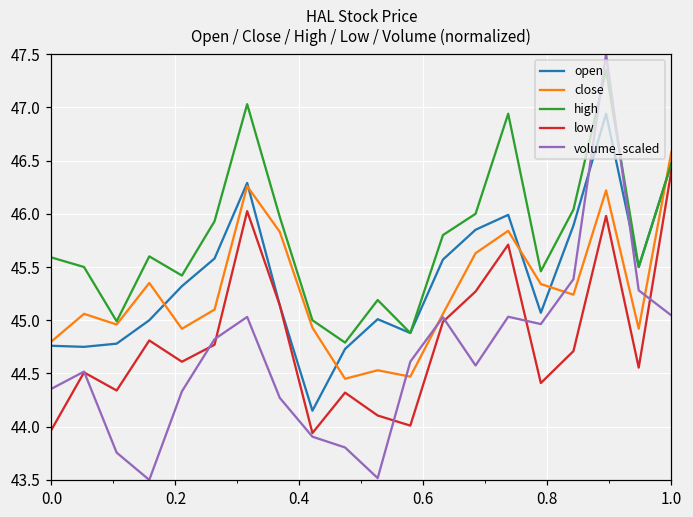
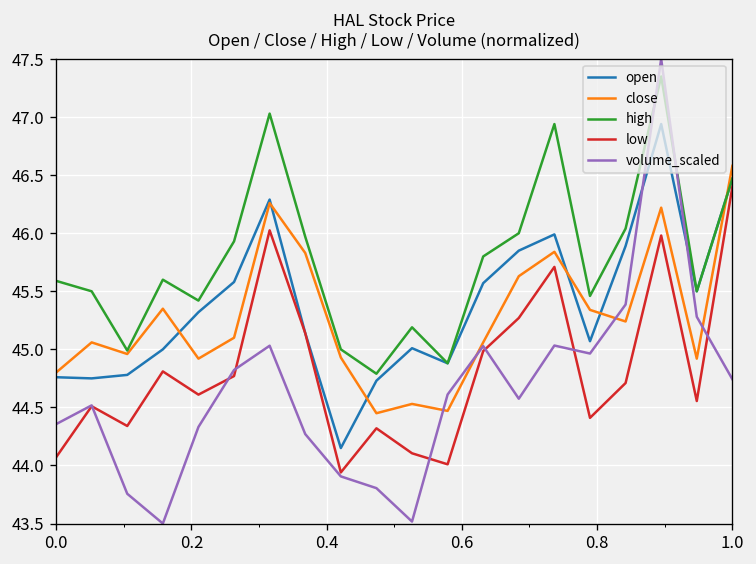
  {
    "open": {
      "0.0": 44.8
    },
    "close": {
      "0.0": 44.8,
      "1.0": 46.6
    },
    "high": {
      "0.0": 45.6
    },
    "low": {
-     "0.0": 44.0,
+     "0.0": 44.1,
      "1.0": 46.4
    },
    "volume_scaled": {
      "0.0": 44.4,
-     "1.0": 45.0
+     "1.0": 44.7
    }
  }
